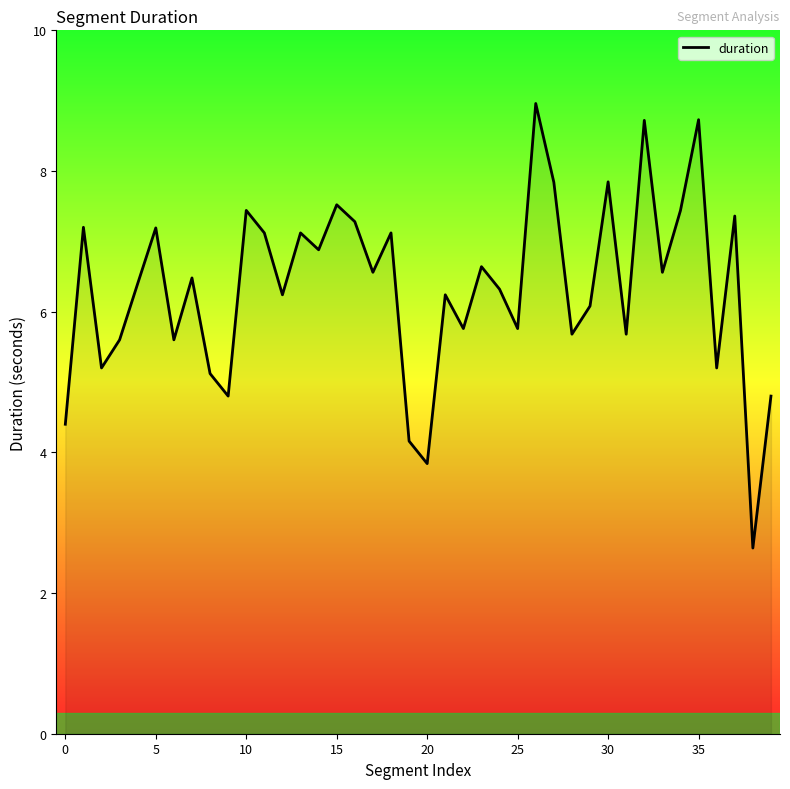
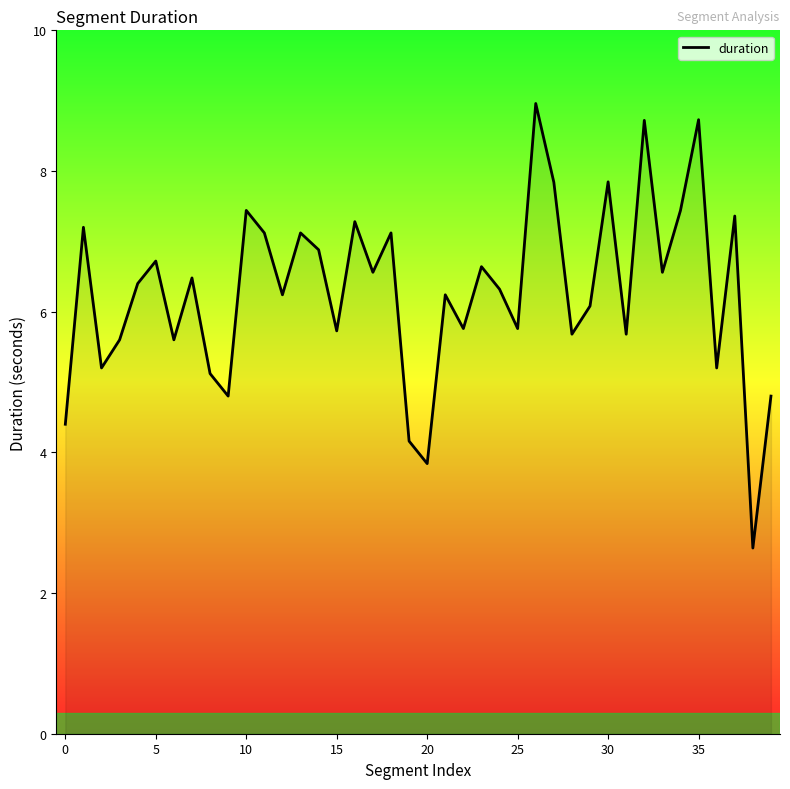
  {
    "0": 4.4,
-   "5": 7.2,
+   "5": 6.7,
    "10": 7.4,
-   "15": 7.5,
+   "15": 5.7,
    "20": 3.8,
    "25": 5.8,
    "30": 7.8,
    "35": 8.7
  }
